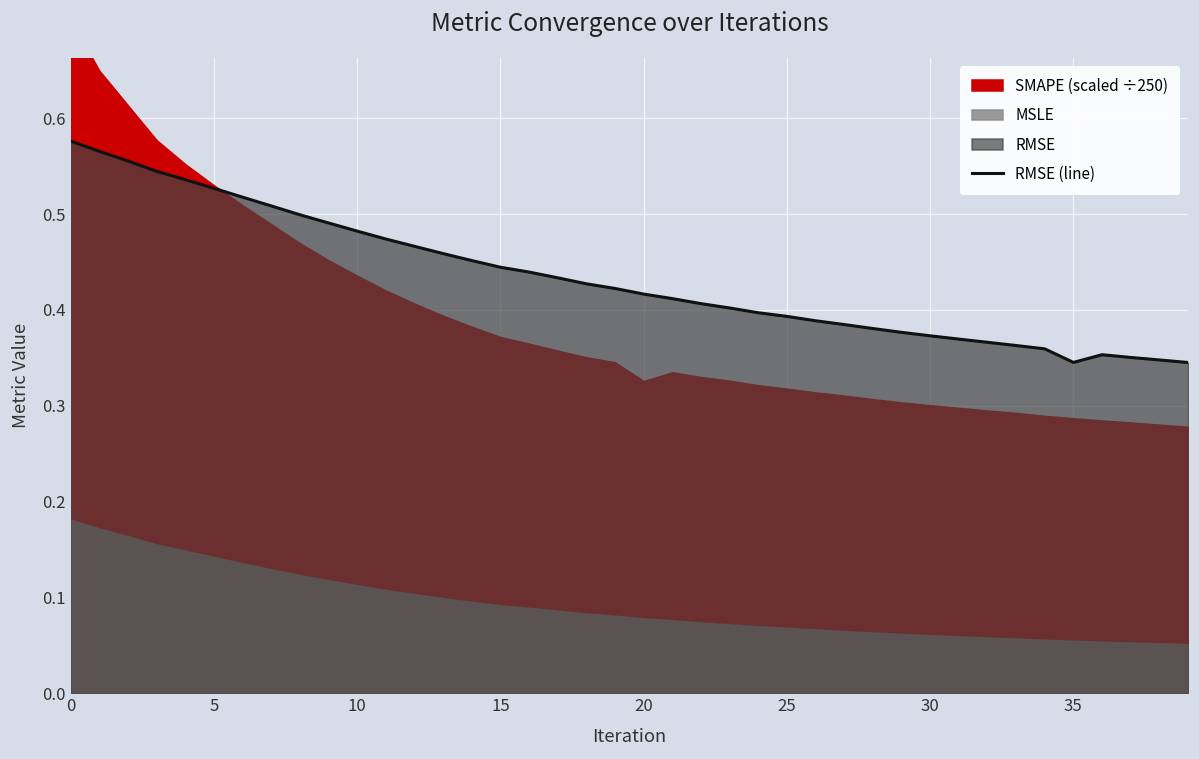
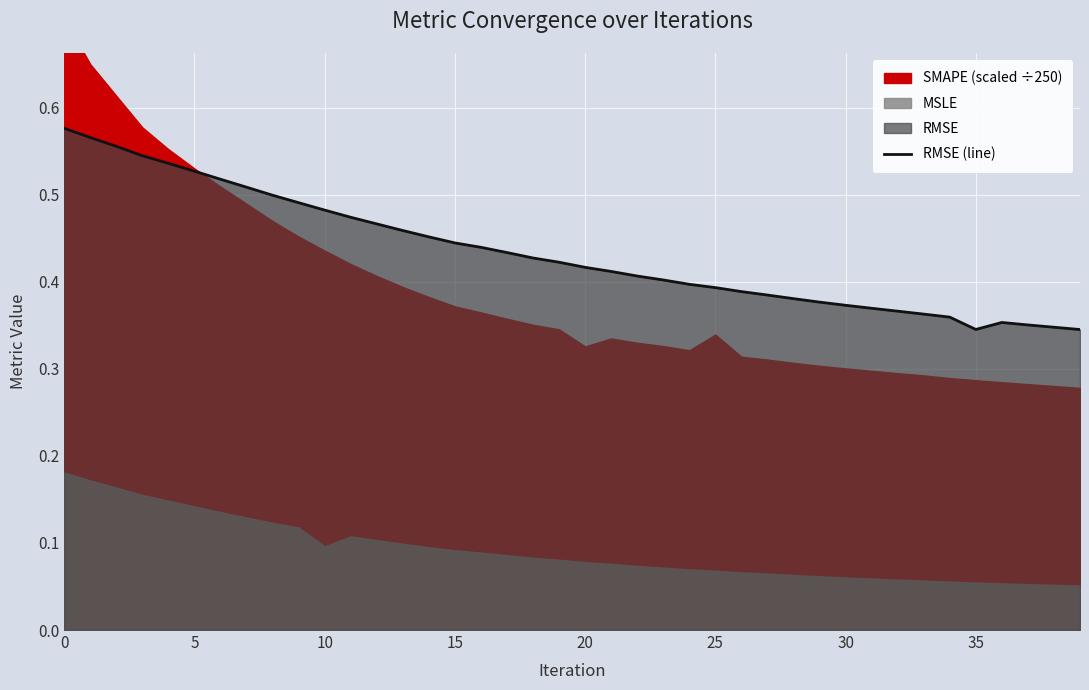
  {
    "SMAPE (scaled ÷250)": {
      "5": 0.53,
      "10": 0.44,
      "15": 0.37,
      "20": 0.33,
-     "25": 0.32,
+     "25": 0.34,
      "30": 0.30,
      "35": 0.29
    },
    "MSLE": {
      "0": 0.18,
      "5": 0.14,
-     "10": 0.11,
+     "10": 0.10,
      "15": 0.09,
      "20": 0.08,
      "25": 0.07,
      "30": 0.06,
      "35": 0.05
    },
    "RMSE": {
      "0": 0.58,
      "5": 0.53,
      "10": 0.48,
      "15": 0.44,
      "20": 0.42,
      "25": 0.39,
      "30": 0.37,
      "35": 0.35
    }
  }
